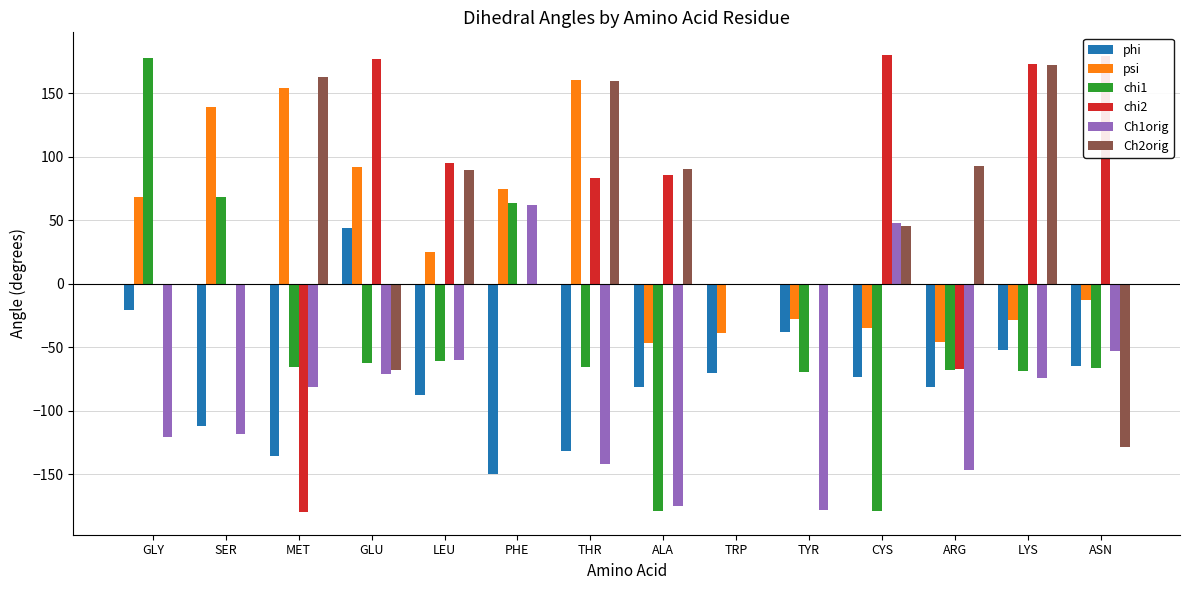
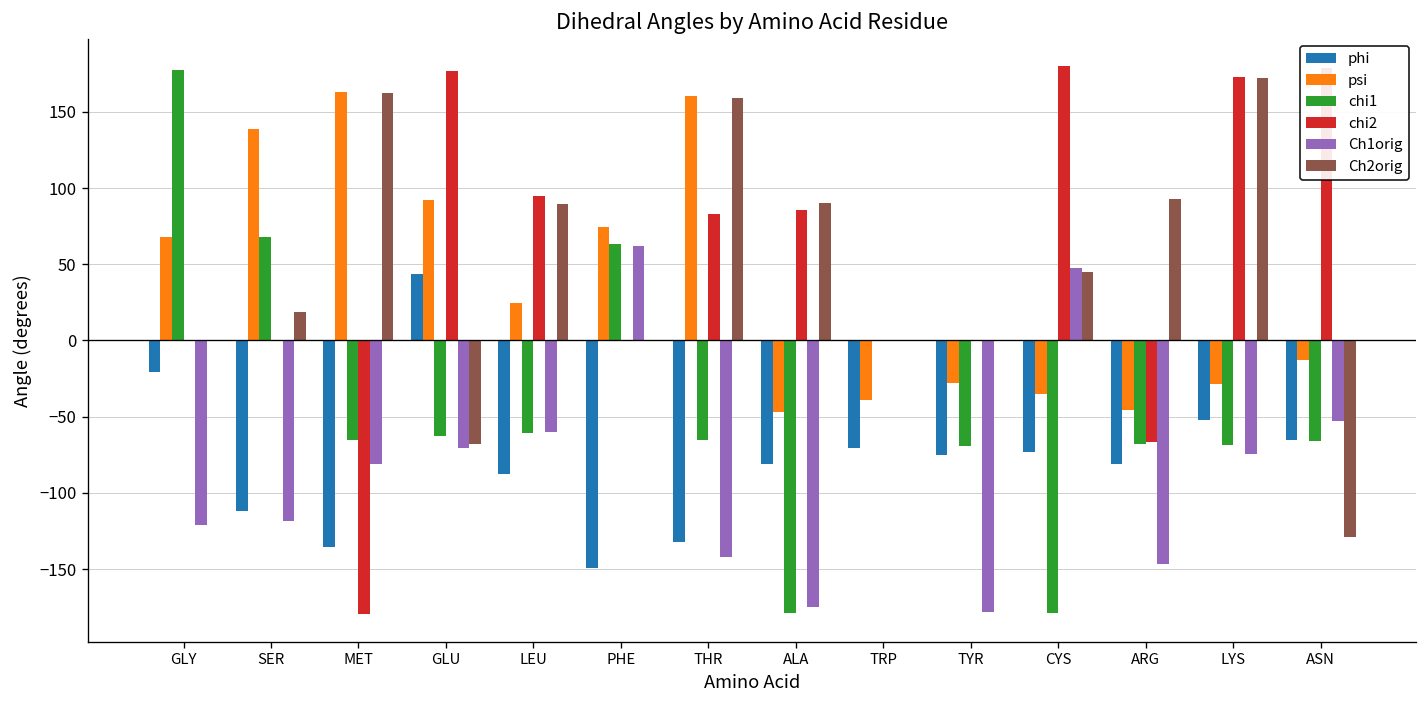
  {
    "phi": {
      "GLY": -21,
      "SER": -112,
      "MET": -136,
      "GLU": 44,
      "LEU": -87,
      "PHE": -150,
      "THR": -132,
      "ALA": -81,
      "TRP": -71,
-     "TYR": -38,
+     "TYR": -75,
      "CYS": -73,
      "ARG": -81,
      "LYS": -52,
      "ASN": -65
    },
    "psi": {
      "GLY": 68,
      "SER": 139,
-     "MET": 154,
+     "MET": 163,
      "GLU": 92,
      "LEU": 25,
      "PHE": 75,
      "THR": 160,
      "ALA": -47,
      "TRP": -39,
      "TYR": -28,
      "CYS": -35,
      "ARG": -46,
      "LYS": -28,
      "ASN": -13
    },
    "chi1": {
      "GLY": 177,
      "SER": 68,
      "MET": -65,
      "GLU": -62,
      "LEU": -61,
      "PHE": 63,
      "THR": -65,
      "ALA": -179,
      "TRP": 0,
      "TYR": -70,
      "CYS": -179,
      "ARG": -68,
      "LYS": -68,
      "ASN": -66
    },
    "chi2": {
      "GLY": 0,
      "SER": 0,
      "MET": -180,
      "GLU": 177,
      "LEU": 95,
      "PHE": 0,
      "THR": 83,
      "ALA": 85,
      "TRP": 0,
      "TYR": 0,
      "CYS": 180,
      "ARG": -67,
      "LYS": 173
    },
    "Ch1orig": {
      "GLY": -121,
      "SER": -118,
      "MET": -81,
      "GLU": -71,
      "LEU": -60,
      "PHE": 62,
      "THR": -142,
      "ALA": -175,
      "TRP": 0,
      "TYR": -178,
      "CYS": 48,
      "ARG": -147,
      "LYS": -74,
      "ASN": -53
    },
    "Ch2orig": {
      "GLY": 0,
-     "SER": 0,
+     "SER": 19,
      "MET": 163,
      "GLU": -68,
      "LEU": 90,
      "PHE": 0,
      "THR": 159,
      "ALA": 91,
      "TRP": 0,
      "TYR": 0,
      "CYS": 45,
      "ARG": 93,
      "LYS": 172,
      "ASN": -129
    }
  }
